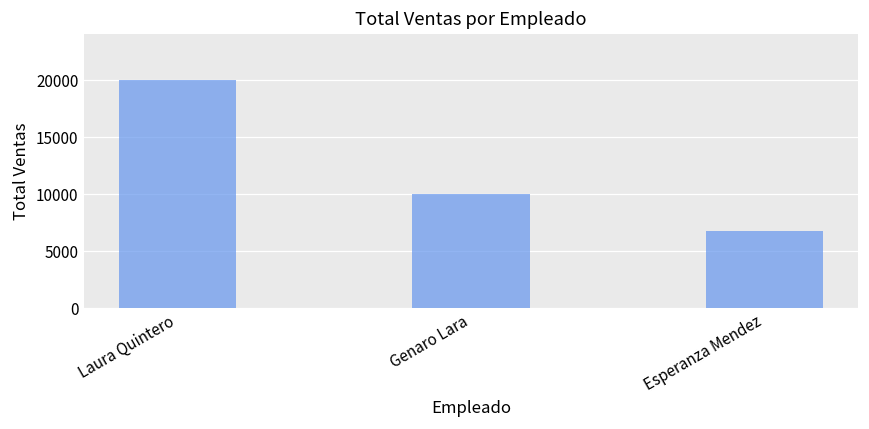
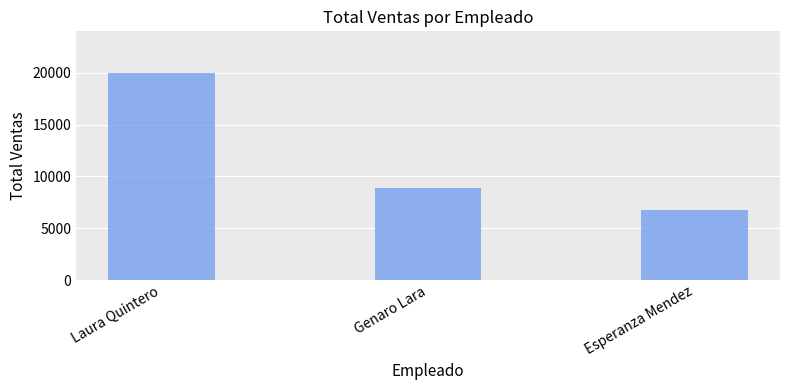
  {
    "Laura Quintero": 20000,
-   "Genaro Lara": 10000,
+   "Genaro Lara": 8900,
    "Esperanza Mendez": 6700
  }
